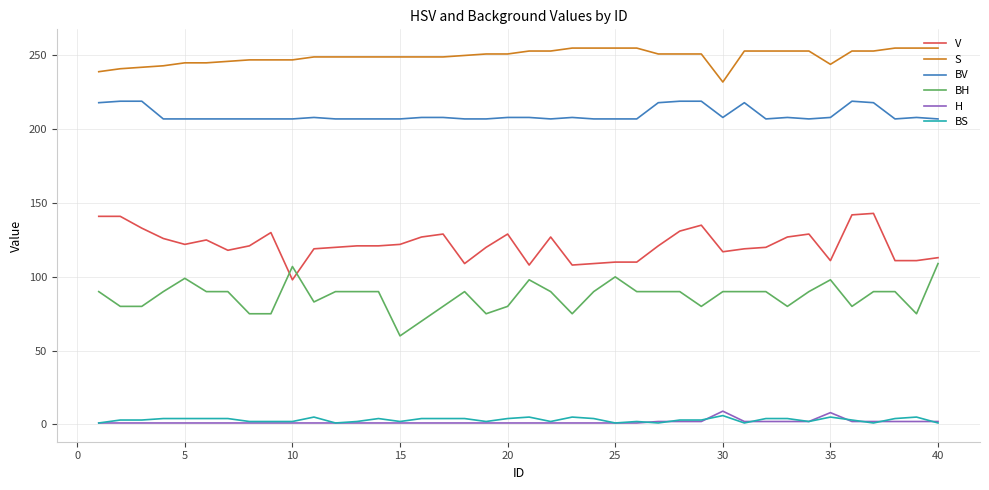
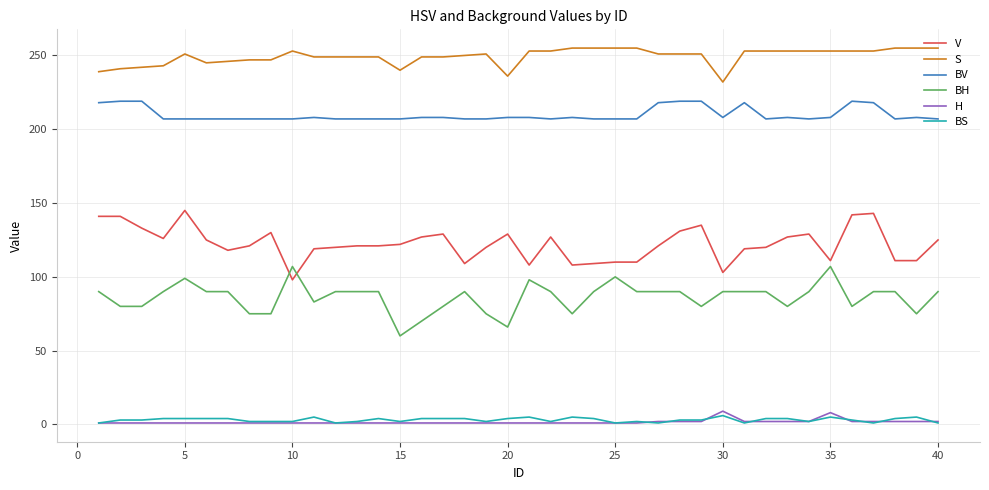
  {
    "V": {
-     "5": 122,
+     "5": 145,
      "10": 98,
      "15": 122,
      "20": 129,
      "25": 110,
-     "30": 117,
+     "30": 103,
      "35": 111,
-     "40": 113
+     "40": 125
    },
    "S": {
-     "5": 245,
-     "10": 247,
-     "15": 249,
-     "20": 251,
+     "5": 251,
+     "10": 253,
+     "15": 240,
+     "20": 236,
      "25": 255,
      "30": 232,
-     "35": 244,
+     "35": 253,
      "40": 255
    },
    "BH": {
      "5": 99,
      "10": 107,
      "15": 60,
-     "20": 80,
+     "20": 66,
      "25": 100,
      "30": 90,
-     "35": 98,
-     "40": 109
+     "35": 107,
+     "40": 90
    },
    "H": {
      "5": 1,
      "20": 1,
      "30": 9,
      "35": 8
    }
  }
